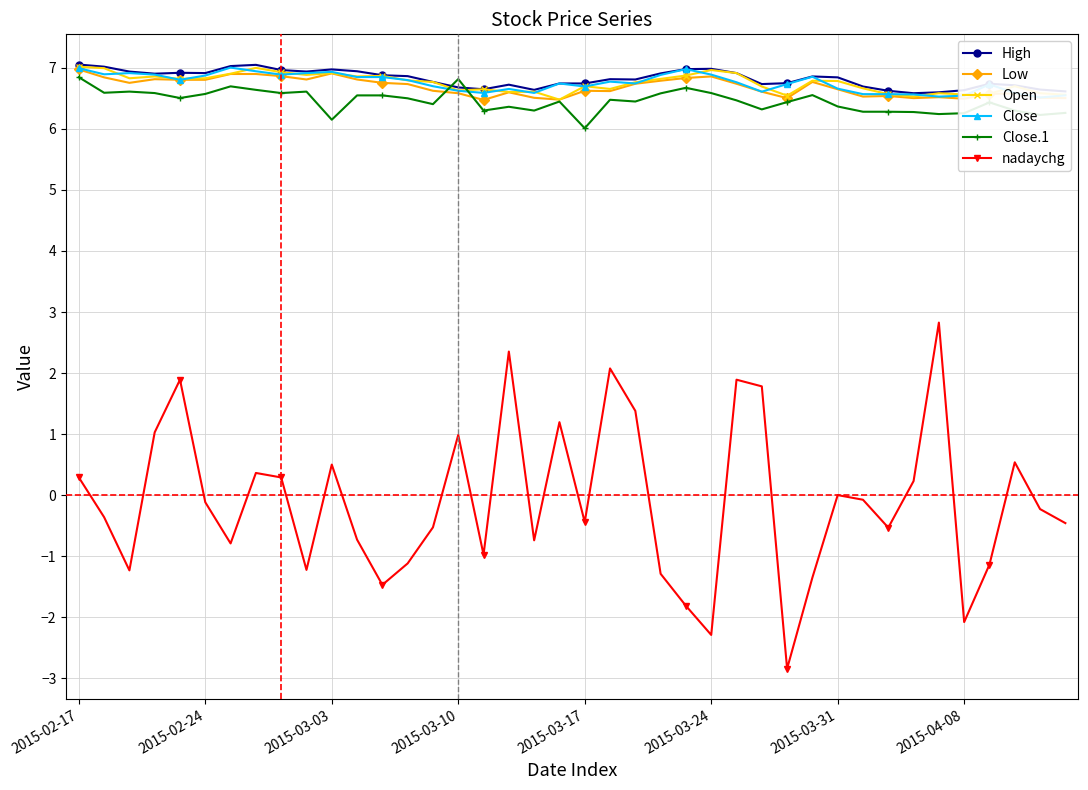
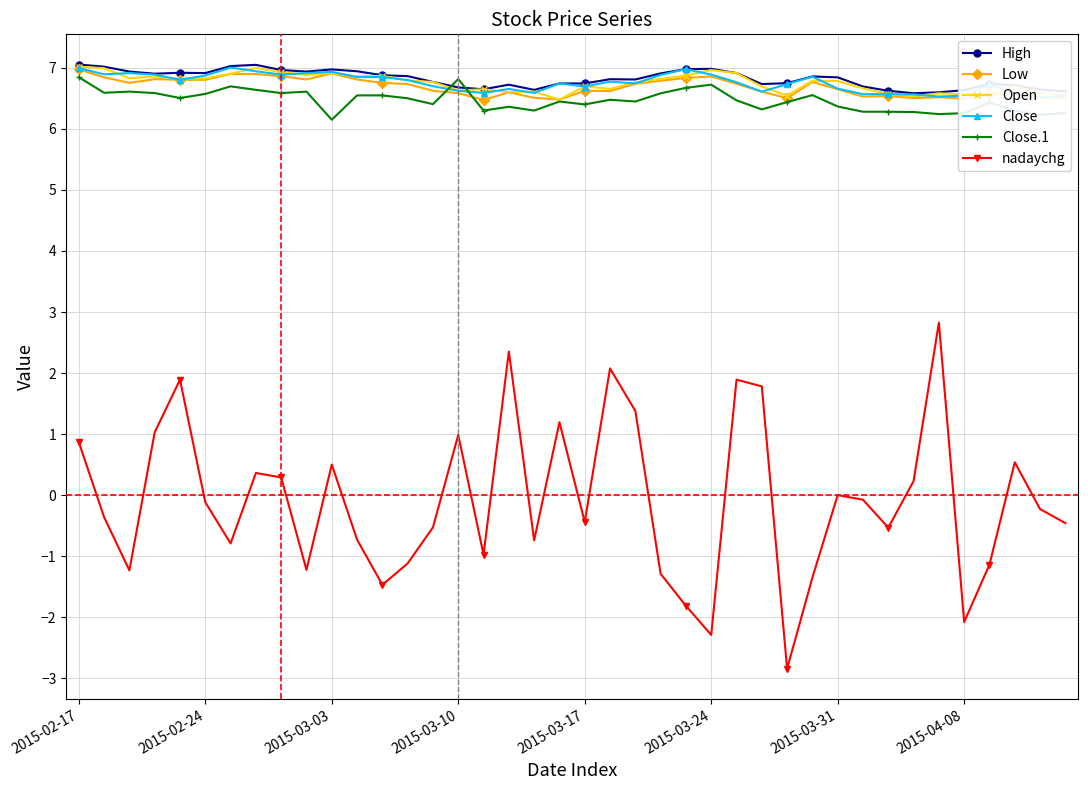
  {
    "High": {
      "2015-03-10": 6.7,
      "2015-03-17": 6.7,
      "2015-03-31": 6.8
    },
    "Close.1": {
      "2015-02-17": 6.8,
      "2015-02-24": 6.6,
      "2015-03-03": 6.2,
      "2015-03-10": 6.8,
-     "2015-03-17": 6.0,
-     "2015-03-24": 6.6,
+     "2015-03-17": 6.4,
+     "2015-03-24": 6.7,
      "2015-03-31": 6.4
    },
    "nadaychg": {
-     "2015-02-17": 0.3,
+     "2015-02-17": 0.9,
      "2015-02-24": -0.1,
      "2015-03-03": 0.5,
      "2015-03-10": 1.0,
      "2015-03-17": -0.4,
      "2015-03-24": -2.3,
      "2015-03-31": 0.0,
      "2015-04-08": -2.1
    }
  }
